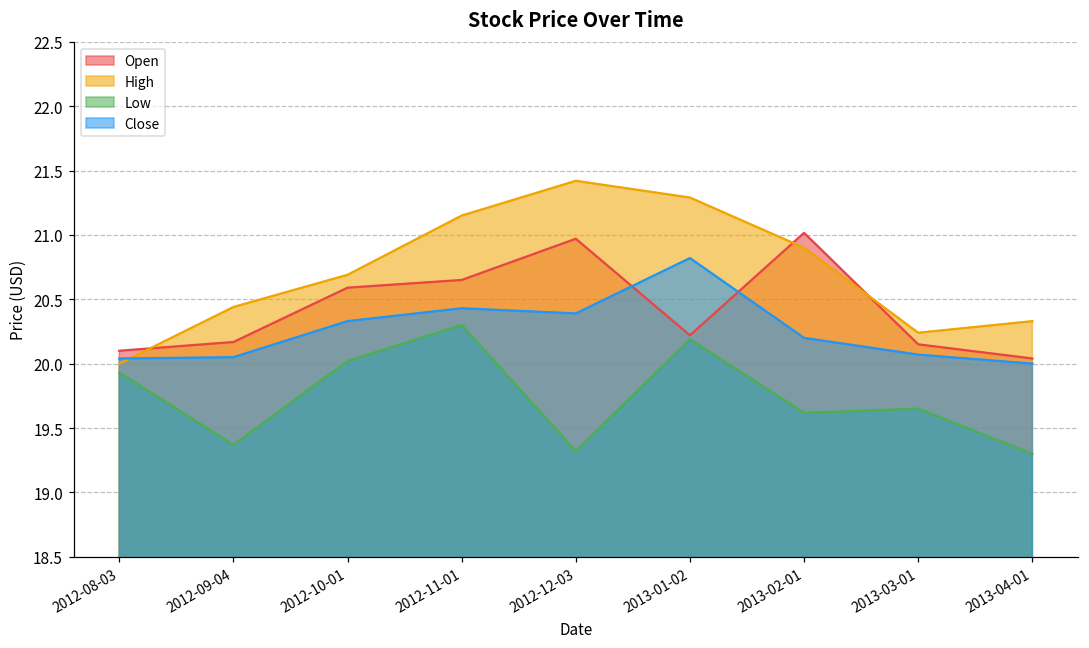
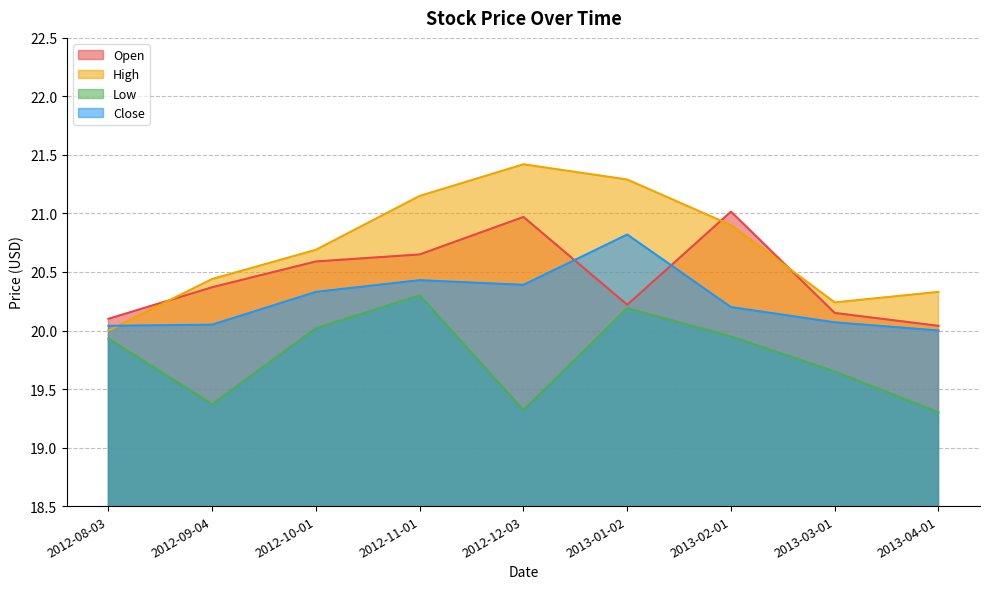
  {
    "Open": {
      "2012-08-03": 20.10,
-     "2012-09-04": 20.17,
+     "2012-09-04": 20.37,
      "2012-10-01": 20.59,
      "2012-11-01": 20.65,
      "2012-12-03": 20.97,
      "2013-01-02": 20.22,
      "2013-02-01": 21.02,
      "2013-03-01": 20.15,
      "2013-04-01": 20.04
    },
    "High": {
      "2012-08-03": 20.00,
      "2012-09-04": 20.44,
      "2012-10-01": 20.69,
      "2012-11-01": 21.15,
      "2012-12-03": 21.42,
      "2013-01-02": 21.29,
      "2013-02-01": 20.90,
      "2013-03-01": 20.24,
      "2013-04-01": 20.33
    },
    "Low": {
      "2012-08-03": 19.93,
      "2012-09-04": 19.37,
      "2012-10-01": 20.02,
      "2012-11-01": 20.30,
      "2012-12-03": 19.32,
      "2013-01-02": 20.19,
-     "2013-02-01": 19.62,
+     "2013-02-01": 19.95,
      "2013-03-01": 19.65,
      "2013-04-01": 19.30
    },
    "Close": {
      "2012-08-03": 20.04,
      "2012-09-04": 20.05,
      "2012-10-01": 20.33,
      "2012-11-01": 20.43,
      "2012-12-03": 20.39,
      "2013-01-02": 20.82,
      "2013-02-01": 20.20,
      "2013-03-01": 20.07,
      "2013-04-01": 20.00
    }
  }
